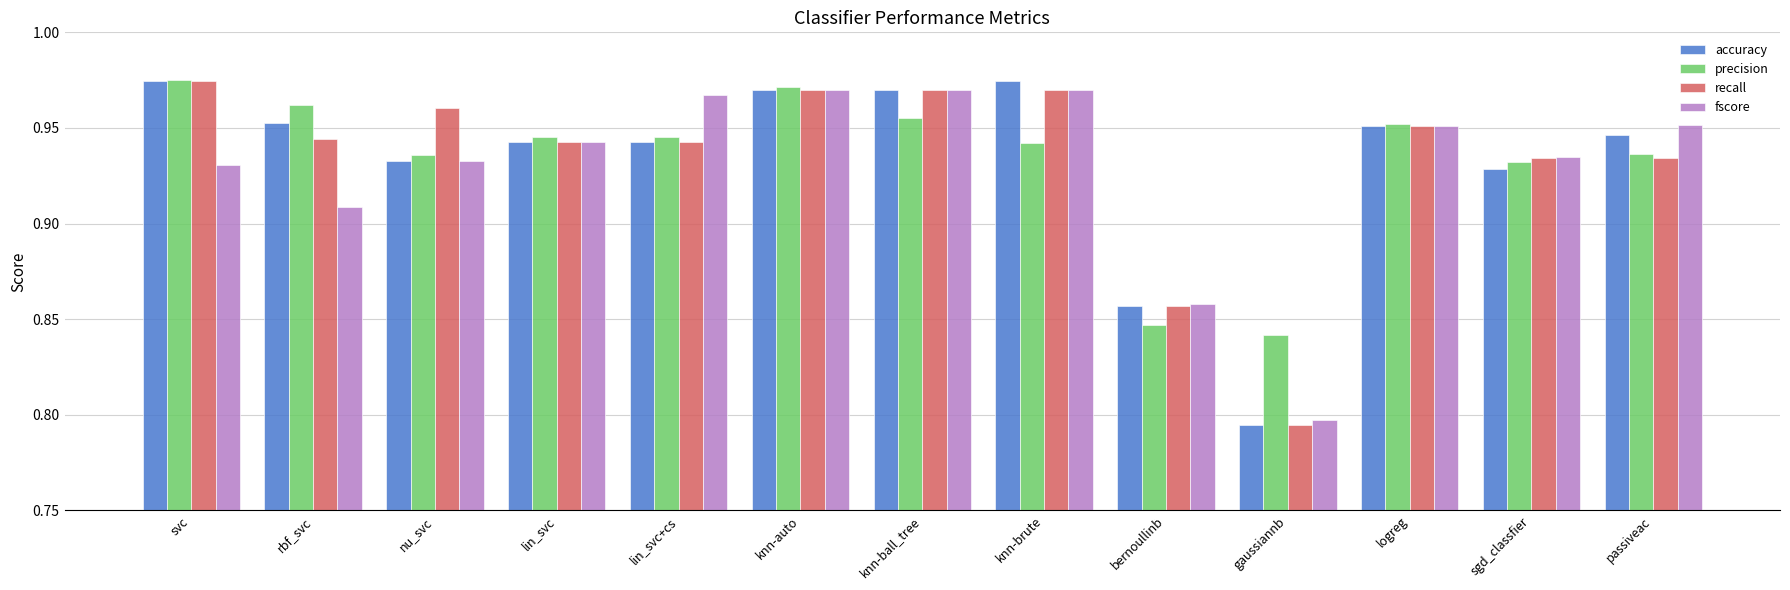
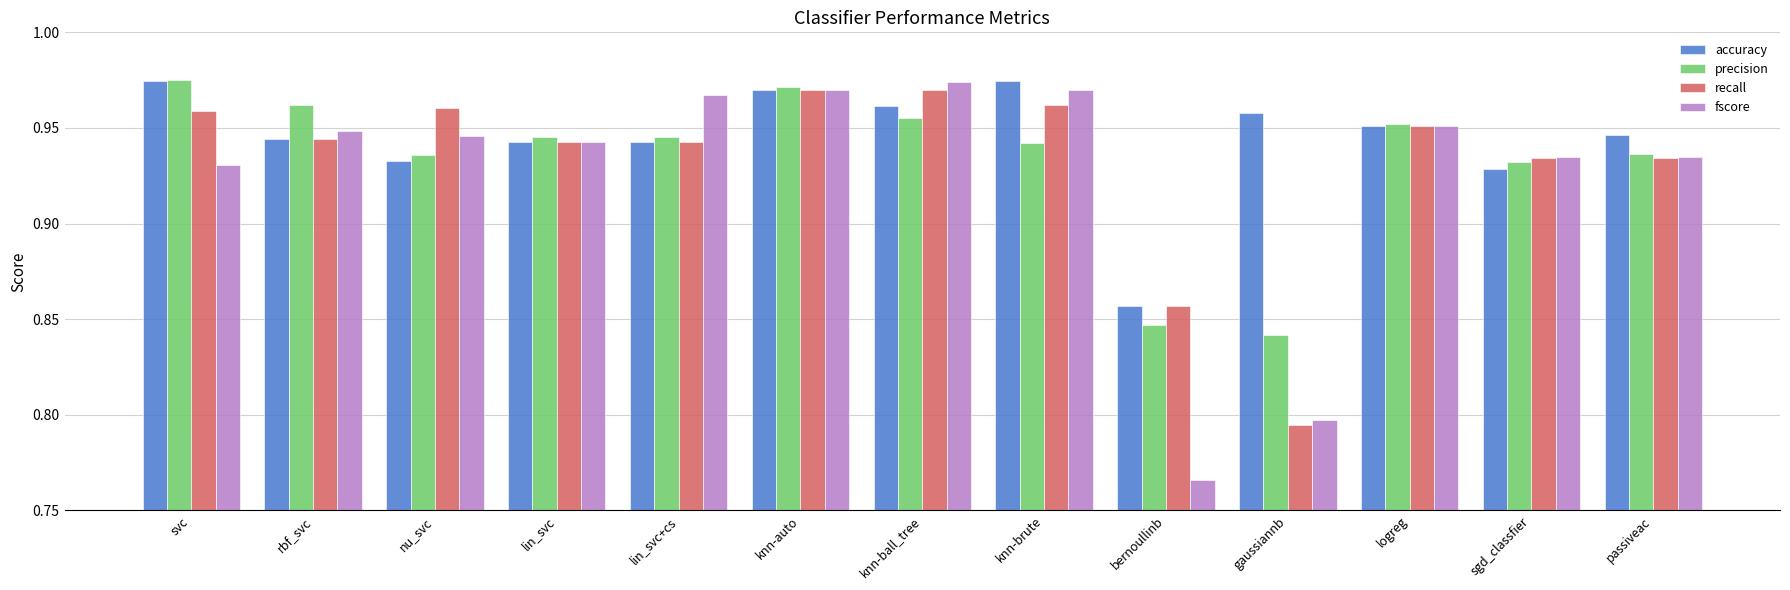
  {
    "accuracy": {
      "svc": 0.975,
-     "rbf_svc": 0.952,
+     "rbf_svc": 0.944,
      "nu_svc": 0.933,
      "lin_svc": 0.943,
      "lin_svc+cs": 0.943,
      "knn-auto": 0.970,
-     "knn-ball_tree": 0.970,
+     "knn-ball_tree": 0.961,
      "knn-brute": 0.974,
      "bernoullinb": 0.857,
-     "gaussiannb": 0.795,
+     "gaussiannb": 0.958,
      "logreg": 0.951,
      "sgd_classfier": 0.929,
      "passiveac": 0.947
    },
    "precision": {
      "svc": 0.975,
      "rbf_svc": 0.962,
      "nu_svc": 0.936,
      "lin_svc": 0.945,
      "lin_svc+cs": 0.945,
      "knn-auto": 0.971,
      "knn-ball_tree": 0.955,
      "knn-brute": 0.942,
      "bernoullinb": 0.847,
      "gaussiannb": 0.842,
      "logreg": 0.952,
      "sgd_classfier": 0.932,
      "passiveac": 0.936
    },
    "recall": {
-     "svc": 0.975,
+     "svc": 0.959,
      "rbf_svc": 0.944,
      "nu_svc": 0.960,
      "lin_svc": 0.943,
      "lin_svc+cs": 0.943,
      "knn-auto": 0.970,
      "knn-ball_tree": 0.970,
-     "knn-brute": 0.970,
+     "knn-brute": 0.962,
      "bernoullinb": 0.857,
      "gaussiannb": 0.795,
      "logreg": 0.951,
      "sgd_classfier": 0.934,
      "passiveac": 0.934
    },
    "fscore": {
      "svc": 0.931,
-     "rbf_svc": 0.909,
-     "nu_svc": 0.933,
+     "rbf_svc": 0.948,
+     "nu_svc": 0.946,
      "lin_svc": 0.943,
      "lin_svc+cs": 0.967,
      "knn-auto": 0.970,
-     "knn-ball_tree": 0.970,
+     "knn-ball_tree": 0.974,
      "knn-brute": 0.970,
-     "bernoullinb": 0.858,
+     "bernoullinb": 0.766,
      "gaussiannb": 0.797,
      "logreg": 0.951,
      "sgd_classfier": 0.935,
-     "passiveac": 0.951
+     "passiveac": 0.935
    }
  }
